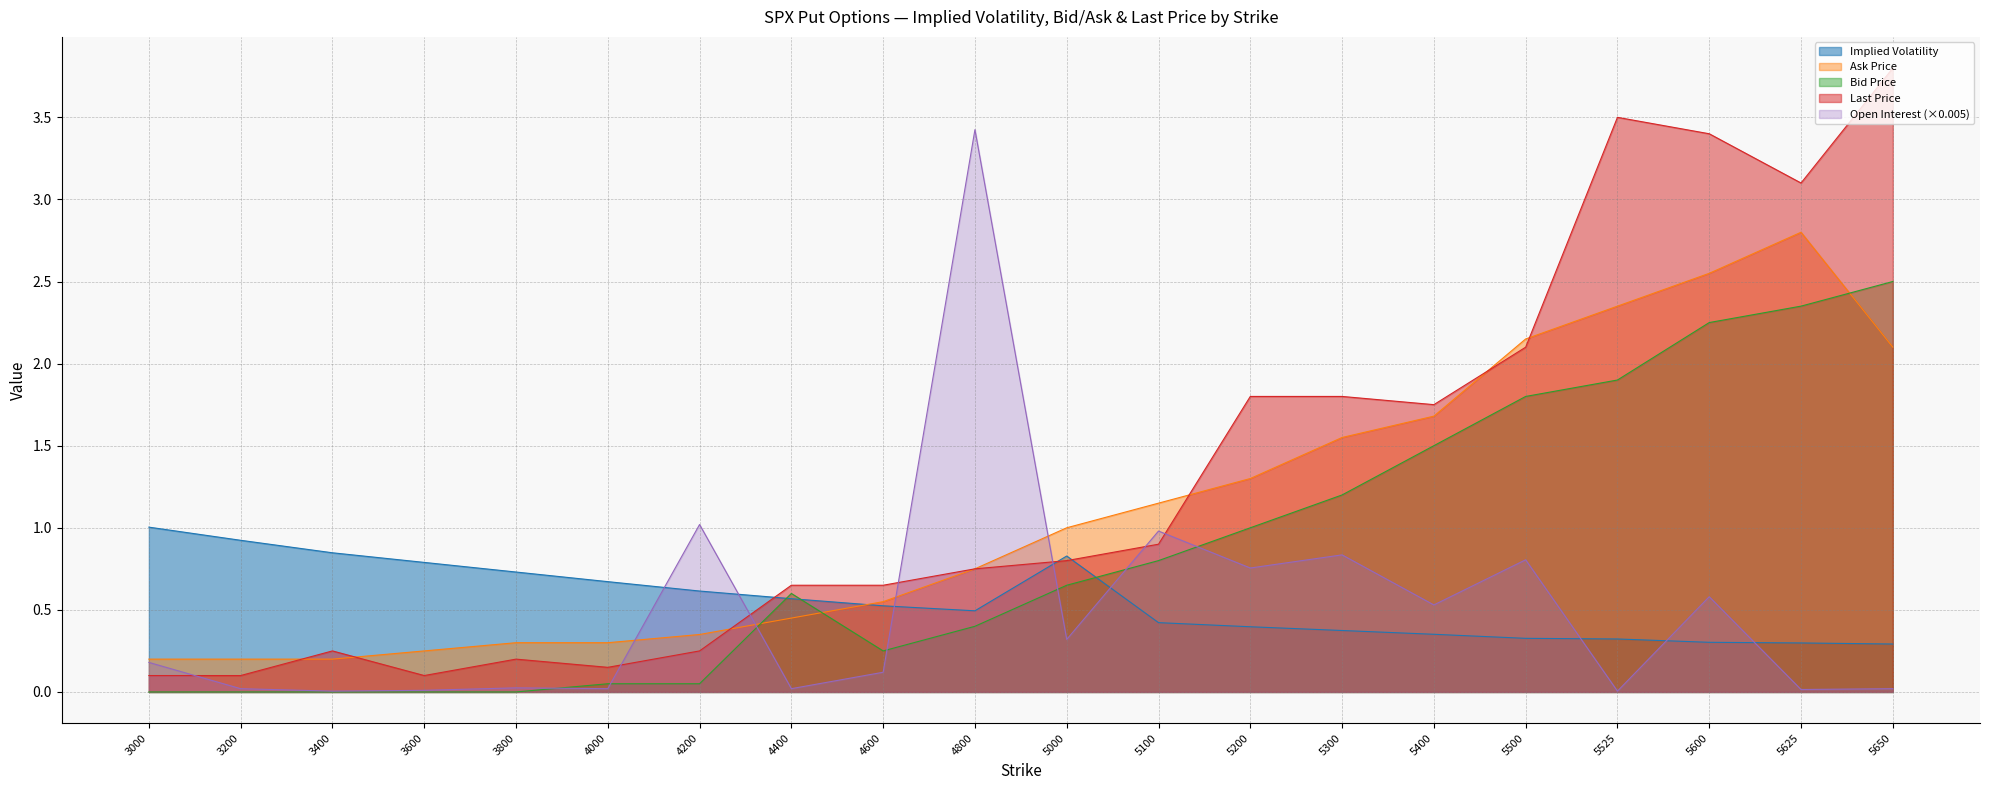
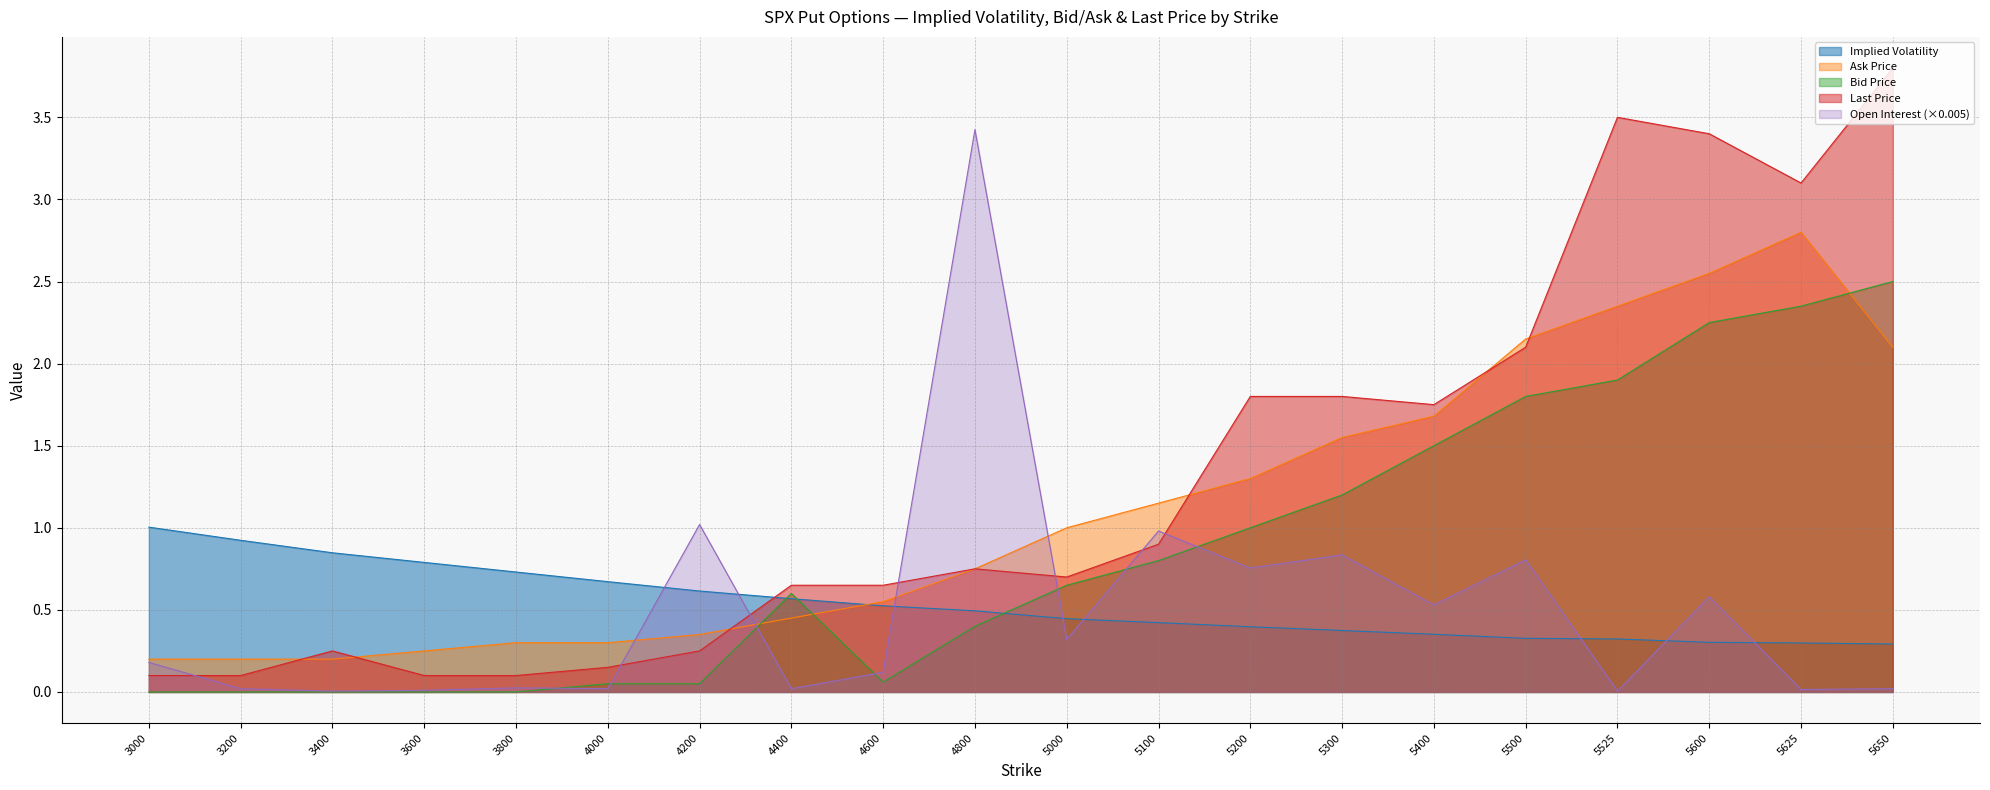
  {
    "Implied Volatility": {
      "3000": 1.00,
      "3200": 0.92,
      "3400": 0.85,
      "3600": 0.79,
      "3800": 0.73,
      "4000": 0.67,
      "4200": 0.61,
      "4400": 0.57,
      "4600": 0.52,
      "4800": 0.49,
-     "5000": 0.83,
+     "5000": 0.45,
      "5100": 0.42,
      "5200": 0.40,
      "5300": 0.37,
      "5400": 0.35,
      "5500": 0.33,
      "5525": 0.32,
      "5600": 0.30,
      "5625": 0.30,
      "5650": 0.29
    },
    "Ask Price": {
      "3000": 0.20,
      "3200": 0.20,
      "3400": 0.20,
      "3600": 0.25,
      "3800": 0.30,
      "4000": 0.30,
      "4200": 0.35,
      "4400": 0.45,
      "4600": 0.55,
      "5000": 1.00,
      "5100": 1.15,
      "5200": 1.30,
      "5300": 1.55,
      "5400": 1.68,
      "5500": 2.15,
      "5525": 2.35,
      "5600": 2.55,
      "5625": 2.80,
      "5650": 2.10
    },
    "Bid Price": {
      "3000": 0.00,
      "3200": 0.00,
      "3800": 0.00,
      "4000": 0.05,
      "4200": 0.05,
      "4400": 0.60,
-     "4600": 0.25,
+     "4600": 0.06,
      "4800": 0.40,
      "5000": 0.65,
      "5100": 0.80,
      "5200": 1.00,
      "5300": 1.20,
      "5400": 1.50,
      "5500": 1.80,
      "5525": 1.90,
      "5600": 2.25,
      "5625": 2.35,
      "5650": 2.50
    },
    "Last Price": {
      "3000": 0.1,
      "3200": 0.1,
      "3400": 0.25,
      "3600": 0.1,
-     "3800": 0.2,
+     "3800": 0.1,
      "4000": 0.15,
      "4200": 0.25,
      "4400": 0.65,
      "4600": 0.65,
-     "5000": 0.8,
+     "5000": 0.7,
      "5100": 0.9,
      "5200": 1.8,
      "5300": 1.8,
      "5400": 1.75,
      "5500": 2.1,
      "5525": 3.5,
      "5600": 3.4,
      "5625": 3.1
    },
    "Open Interest (×0.005)": {
      "3000": 0.18,
      "3200": 0.02,
      "3800": 0.03,
      "4000": 0.02,
      "4200": 1.02,
      "4400": 0.02,
      "4600": 0.12,
      "4800": 3.43,
      "5000": 0.32,
      "5100": 0.98,
      "5200": 0.76,
      "5300": 0.84,
      "5400": 0.53,
      "5500": 0.81,
      "5525": 0.01,
      "5600": 0.58,
      "5625": 0.02,
      "5650": 0.02
    }
  }
